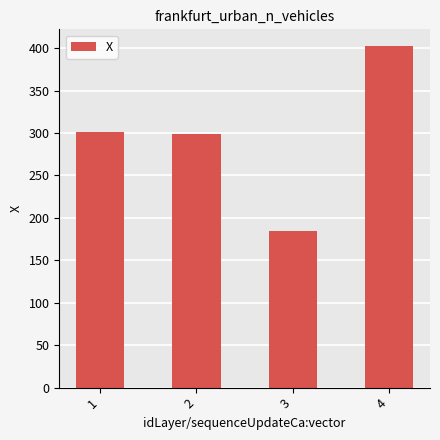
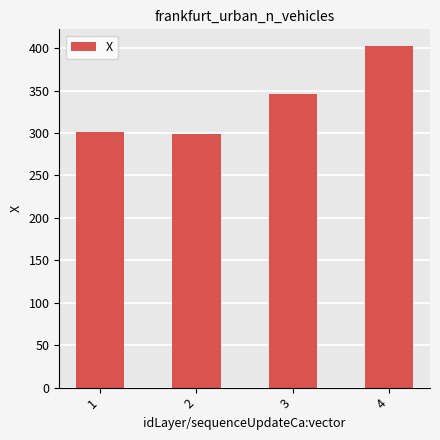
  {
    "1": 300,
    "2": 300,
-   "3": 180,
+   "3": 350,
    "4": 400
  }
